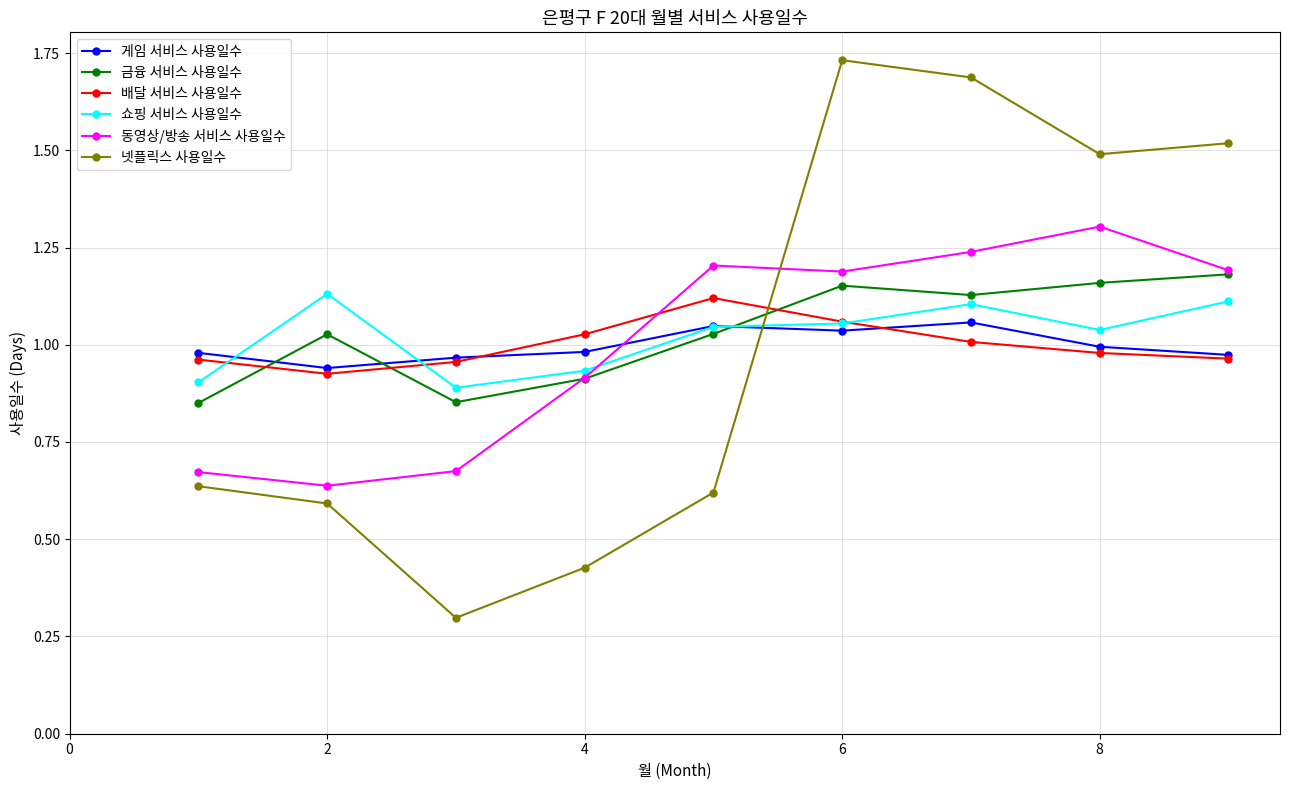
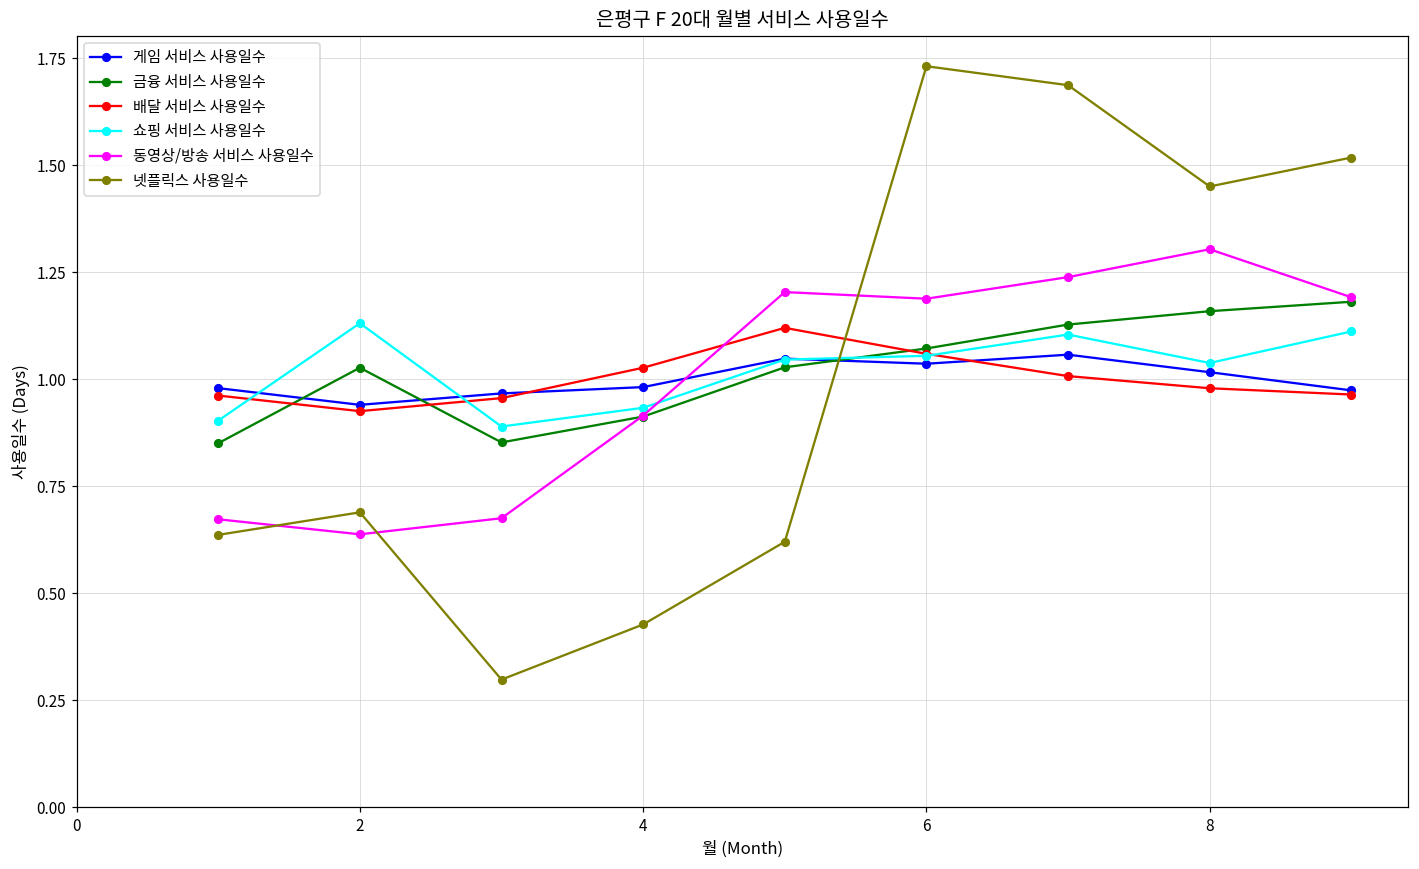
  {
    "게임 서비스 사용일수": {
      "2": 0.94,
      "4": 0.98,
      "6": 1.04,
-     "8": 0.99
+     "8": 1.02
    },
    "금융 서비스 사용일수": {
      "2": 1.03,
-     "6": 1.15,
+     "6": 1.07,
      "8": 1.16
    },
    "배달 서비스 사용일수": {
      "2": 0.93,
      "4": 1.03,
      "8": 0.98
    },
    "쇼핑 서비스 사용일수": {
      "2": 1.13,
      "4": 0.93,
      "8": 1.04
    },
    "동영상/방송 서비스 사용일수": {
      "2": 0.64,
      "6": 1.19,
      "8": 1.30
    },
    "넷플릭스 사용일수": {
-     "2": 0.59,
+     "2": 0.69,
      "4": 0.43,
      "6": 1.73,
-     "8": 1.49
+     "8": 1.45
    }
  }
